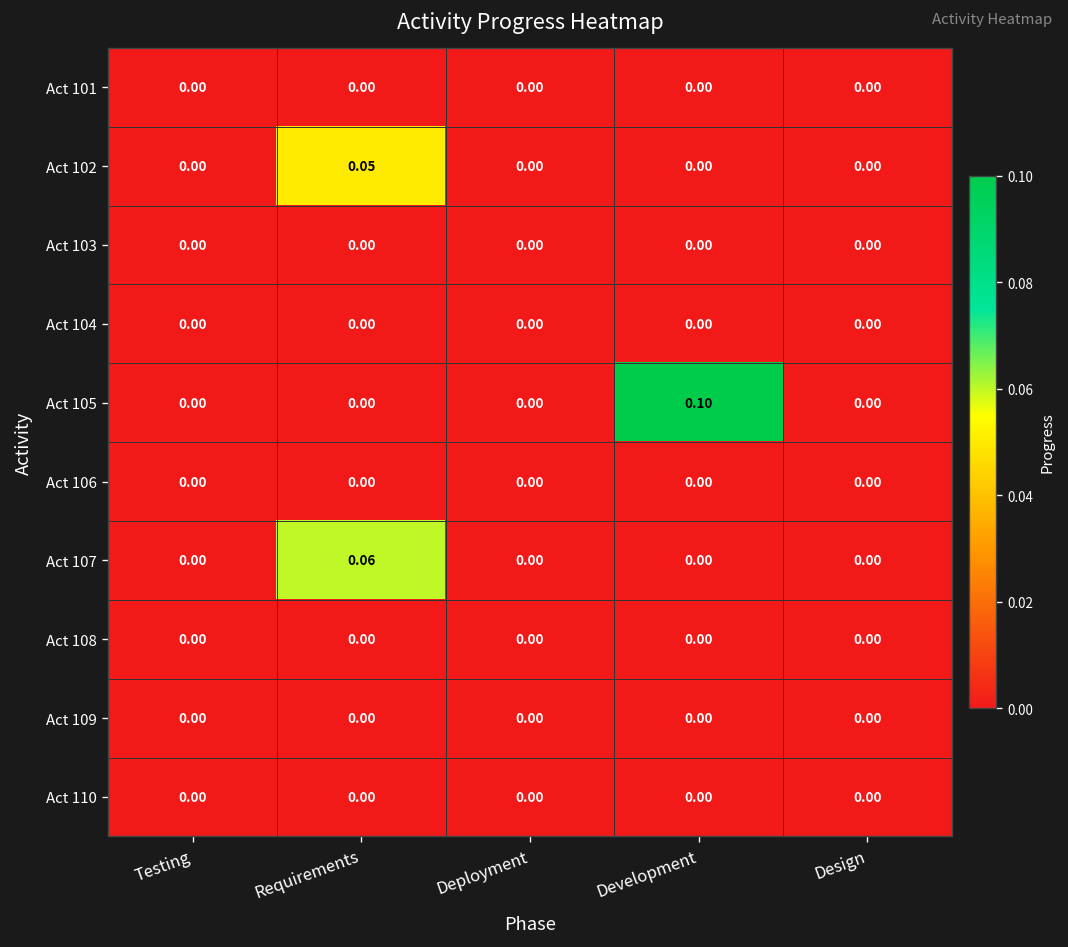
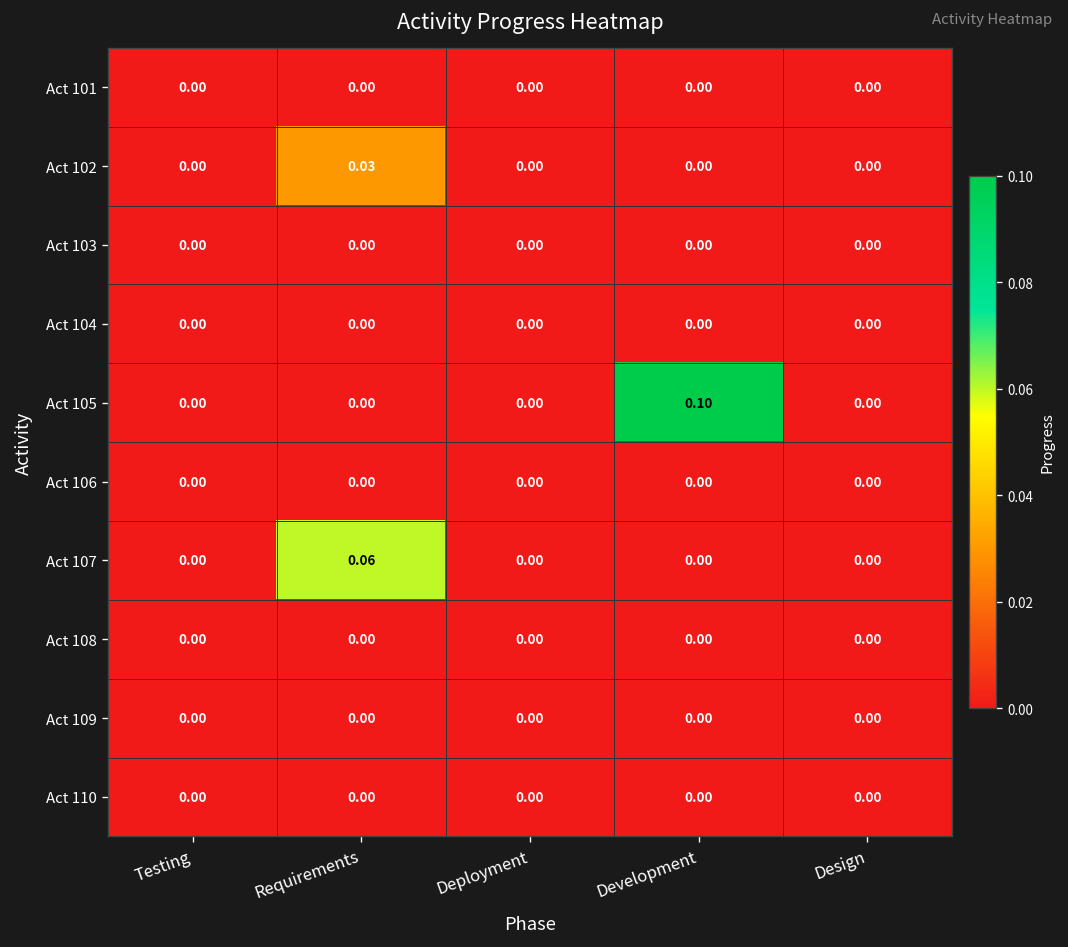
  {
    "Act 101": {
      "Testing": 0.00,
      "Requirements": 0.00,
      "Deployment": 0.00,
      "Development": 0.00,
      "Design": 0.00
    },
    "Act 102": {
      "Testing": 0.00,
-     "Requirements": 0.05,
+     "Requirements": 0.03,
      "Deployment": 0.00,
      "Development": 0.00,
      "Design": 0.00
    },
    "Act 103": {
      "Testing": 0.00,
      "Requirements": 0.00,
      "Deployment": 0.00,
      "Development": 0.00,
      "Design": 0.00
    },
    "Act 104": {
      "Testing": 0.00,
      "Requirements": 0.00,
      "Deployment": 0.00,
      "Development": 0.00,
      "Design": 0.00
    },
    "Act 105": {
      "Testing": 0.00,
      "Requirements": 0.00,
      "Deployment": 0.00,
      "Development": 0.10,
      "Design": 0.00
    },
    "Act 106": {
      "Testing": 0.00,
      "Requirements": 0.00,
      "Deployment": 0.00,
      "Development": 0.00,
      "Design": 0.00
    },
    "Act 107": {
      "Testing": 0.00,
      "Requirements": 0.06,
      "Deployment": 0.00,
      "Development": 0.00,
      "Design": 0.00
    },
    "Act 108": {
      "Testing": 0.00,
      "Requirements": 0.00,
      "Deployment": 0.00,
      "Development": 0.00,
      "Design": 0.00
    },
    "Act 109": {
      "Testing": 0.00,
      "Requirements": 0.00,
      "Deployment": 0.00,
      "Development": 0.00,
      "Design": 0.00
    },
    "Act 110": {
      "Testing": 0.00,
      "Requirements": 0.00,
      "Deployment": 0.00,
      "Development": 0.00,
      "Design": 0.00
    }
  }
